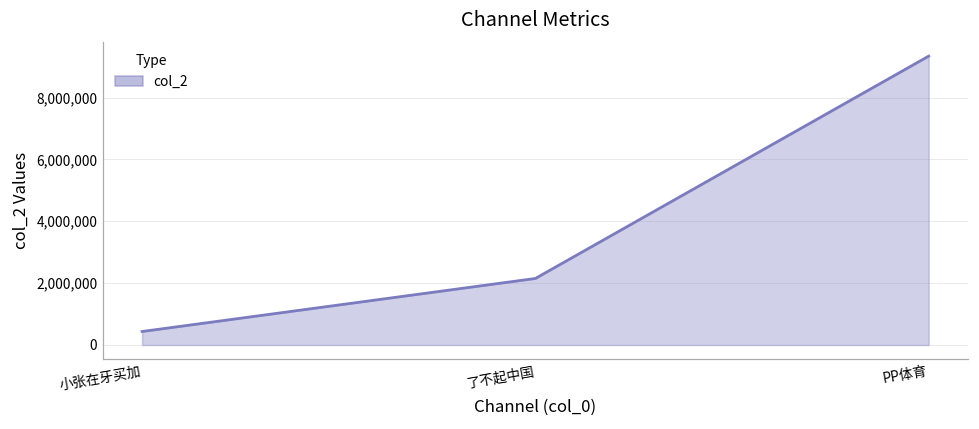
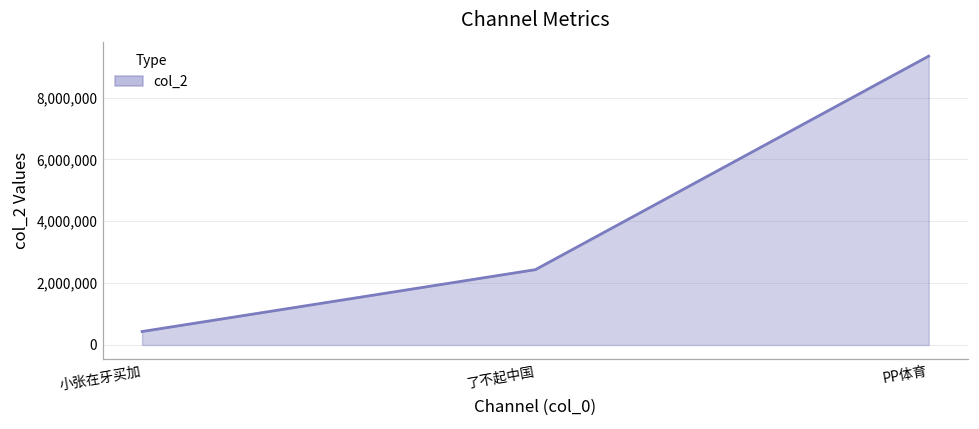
  {
    "小张在牙买加": "400,000",
-   "了不起中国": "2,200,000",
+   "了不起中国": "2,400,000",
    "PP体育": "9,300,000"
  }
